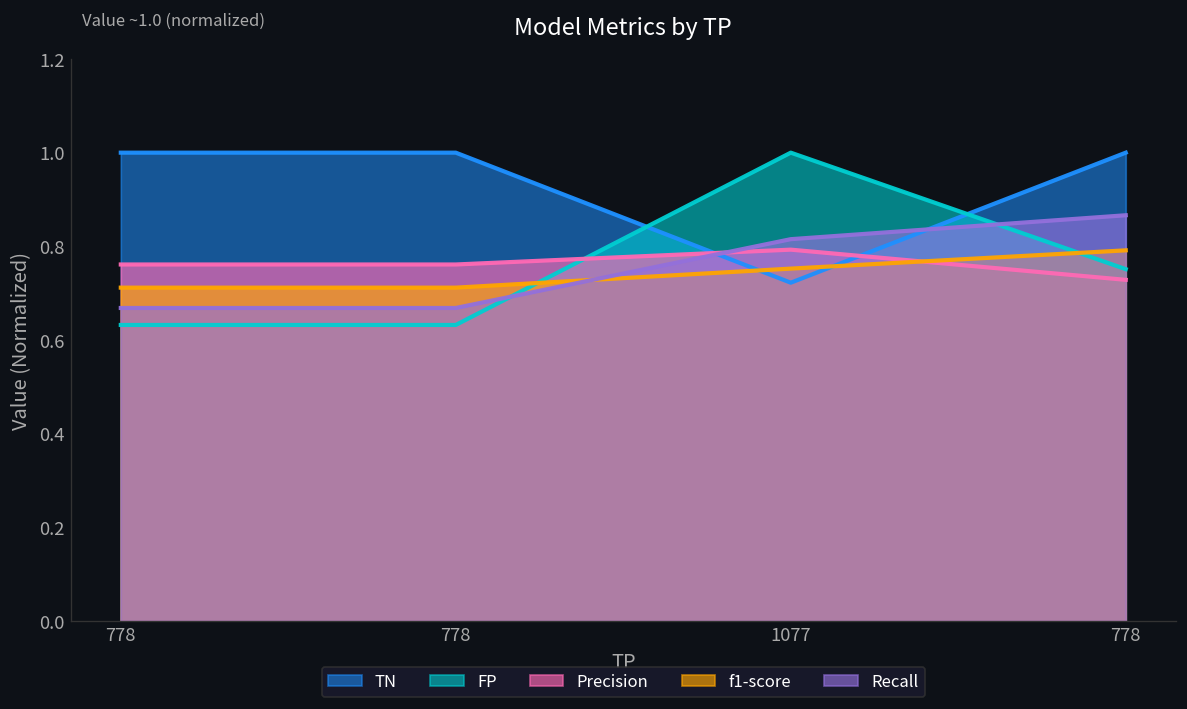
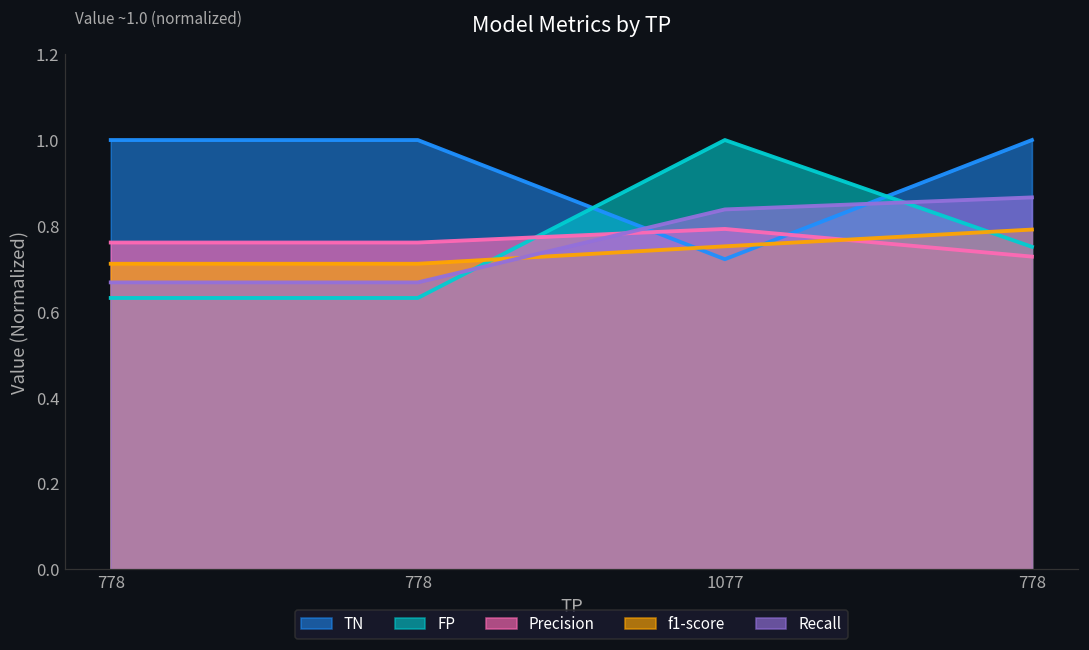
  {
    "TN": {
      "1077": 0.72
    },
    "FP": {
      "1077": 1.00
    },
    "Precision": {
      "1077": 0.79
    },
    "f1-score": {
      "1077": 0.75
    },
    "Recall": {
-     "1077": 0.82
+     "1077": 0.84
    }
  }
